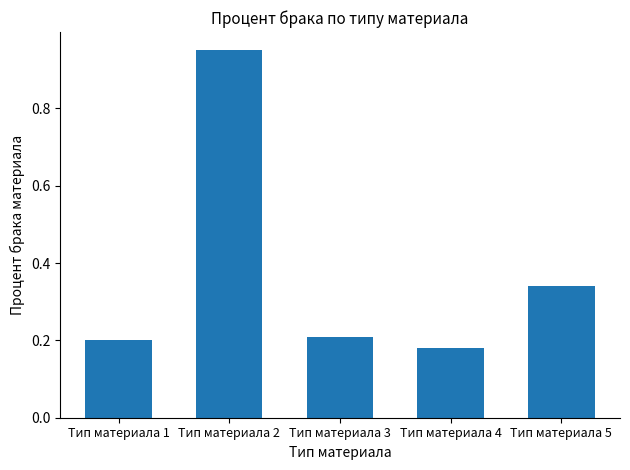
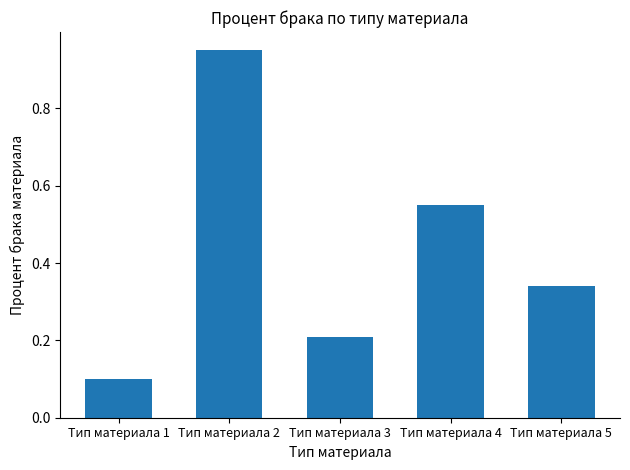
  {
-   "Тип материала 1": 0.2,
+   "Тип материала 1": 0.1,
    "Тип материала 2": 0.95,
    "Тип материала 3": 0.21,
-   "Тип материала 4": 0.18,
+   "Тип материала 4": 0.55,
    "Тип материала 5": 0.34
  }
